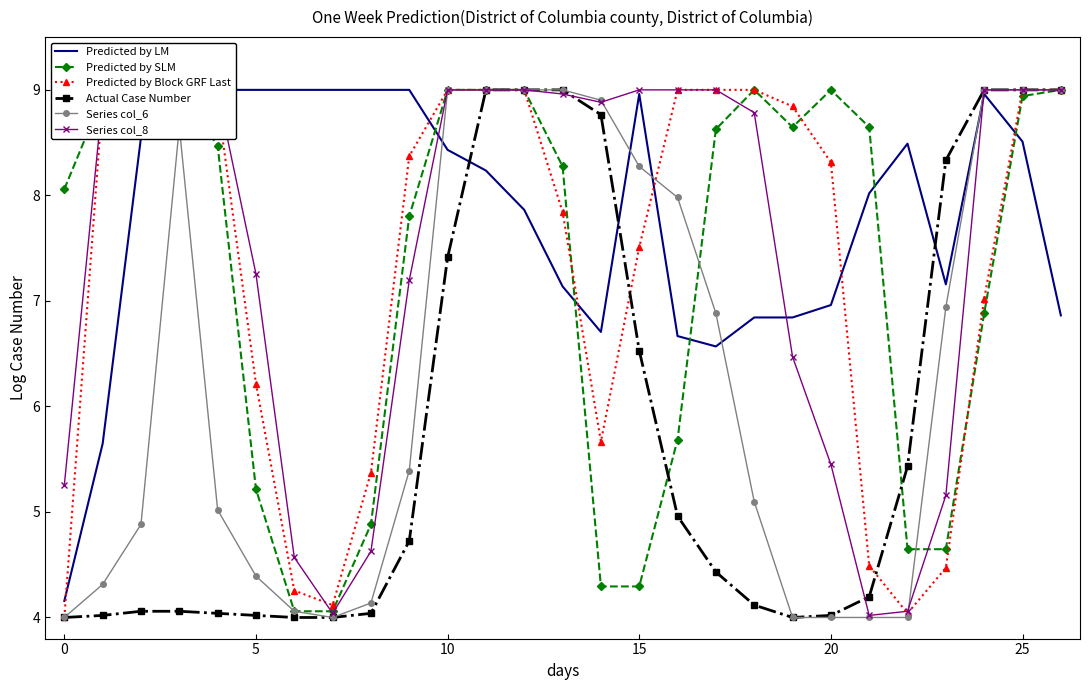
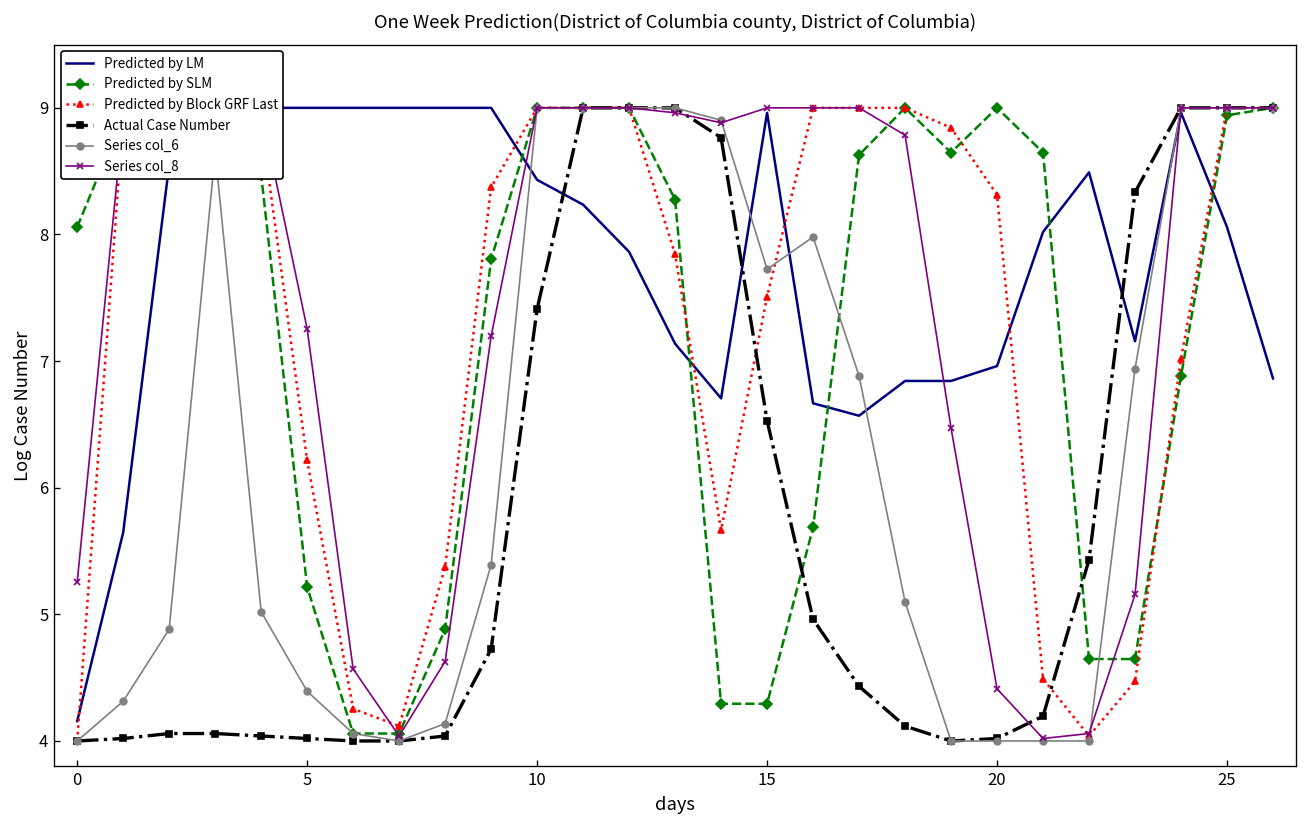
  {
    "Predicted by LM": {
      "0": 4.16,
      "5": 9.00,
      "10": 8.43,
      "15": 8.96,
      "20": 6.96,
-     "25": 8.51
+     "25": 8.06
    },
    "Predicted by SLM": {
      "0": 8.06,
      "5": 5.22,
      "15": 4.29,
      "20": 9.00,
      "25": 8.94
    },
    "Predicted by Block GRF Last": {
      "5": 6.22,
      "15": 7.51,
      "20": 8.31
    },
    "Actual Case Number": {
      "5": 4.02,
      "10": 7.41,
      "15": 6.53
    },
    "Series col_6": {
      "5": 4.39,
-     "15": 8.27
+     "15": 7.73
    },
    "Series col_8": {
      "0": 5.25,
      "5": 7.25,
      "15": 9.00,
-     "20": 5.45
+     "20": 4.41
    }
  }
